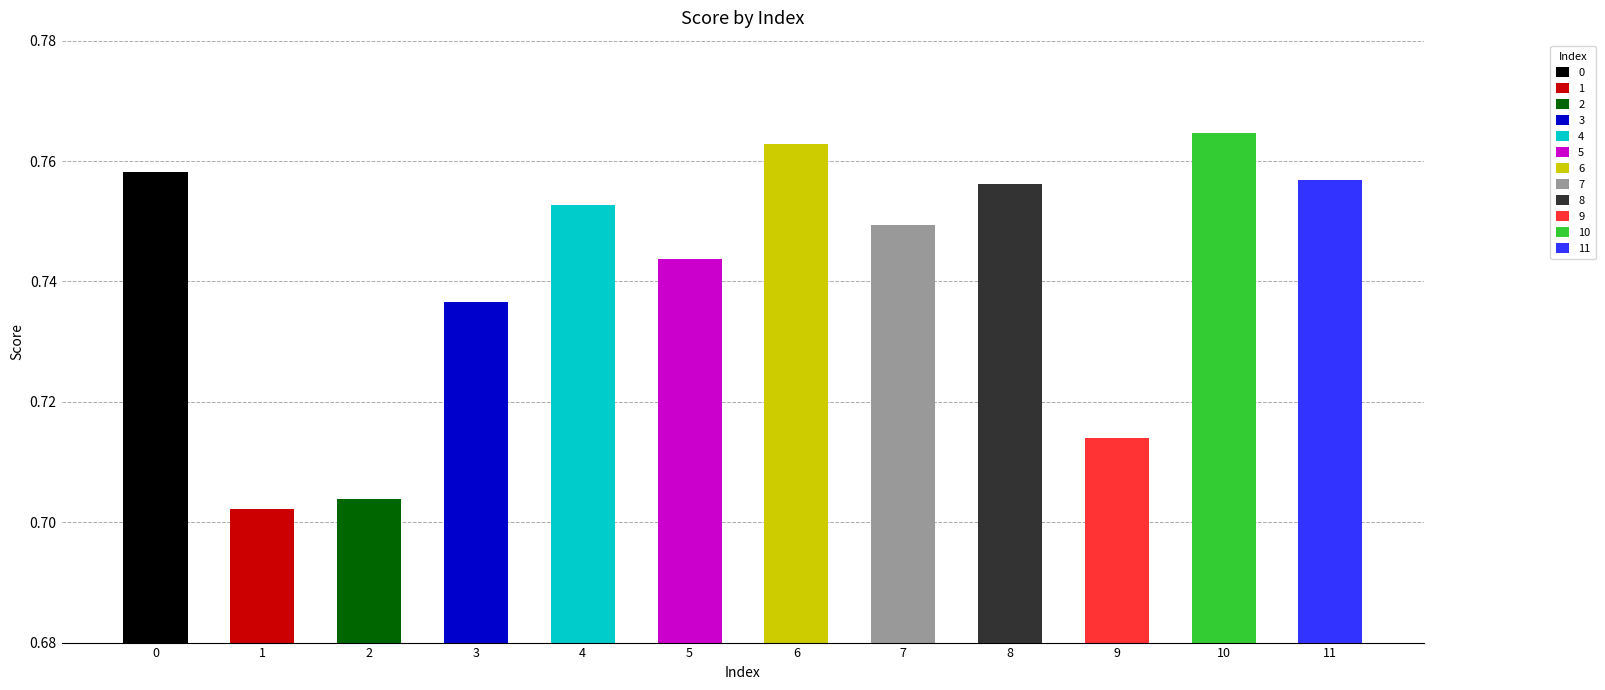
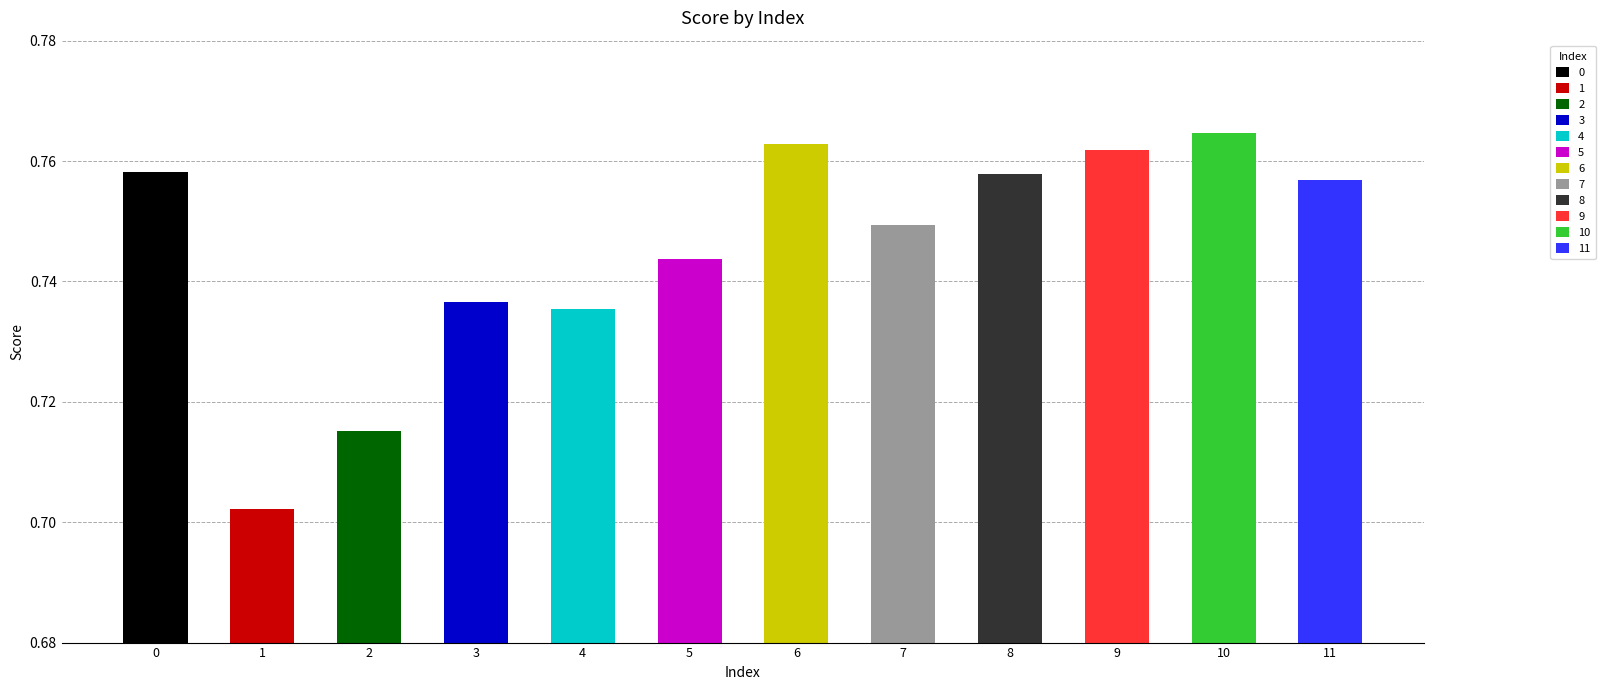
  {
    "0": 0.758,
    "1": 0.702,
-   "2": 0.704,
+   "2": 0.715,
    "3": 0.737,
-   "4": 0.753,
+   "4": 0.735,
    "5": 0.744,
    "6": 0.763,
    "7": 0.749,
-   "8": 0.756,
-   "9": 0.714,
+   "8": 0.758,
+   "9": 0.762,
    "10": 0.765,
    "11": 0.757
  }
